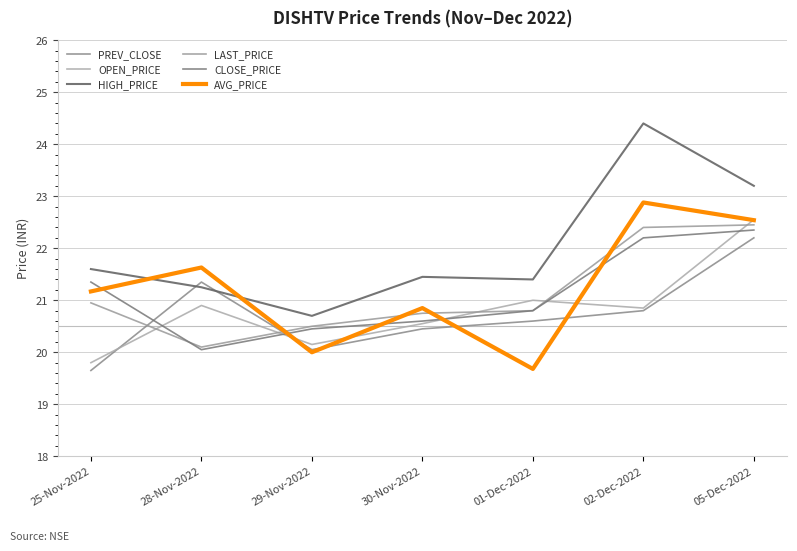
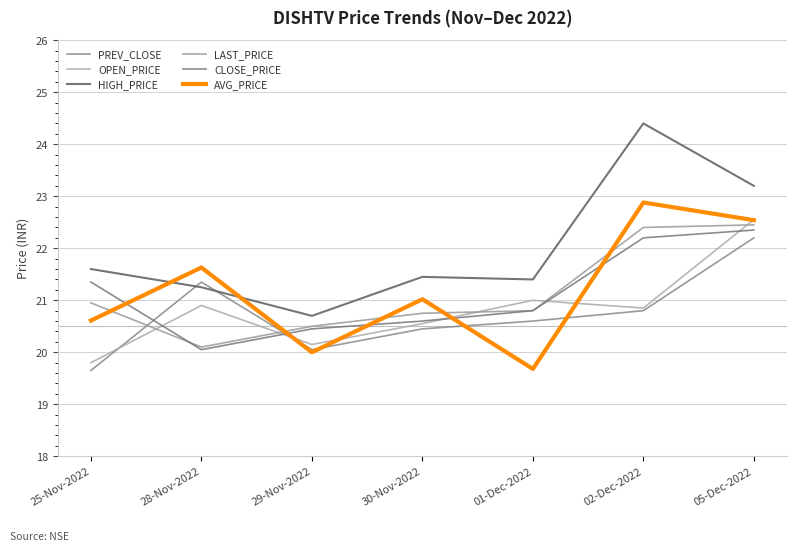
  {
    "AVG_PRICE": {
-     "25-Nov-2022": 21.2,
+     "25-Nov-2022": 20.6,
      "28-Nov-2022": 21.6,
      "29-Nov-2022": 20.0,
-     "30-Nov-2022": 20.9,
+     "30-Nov-2022": 21.0,
      "01-Dec-2022": 19.7,
      "02-Dec-2022": 22.9
    }
  }
